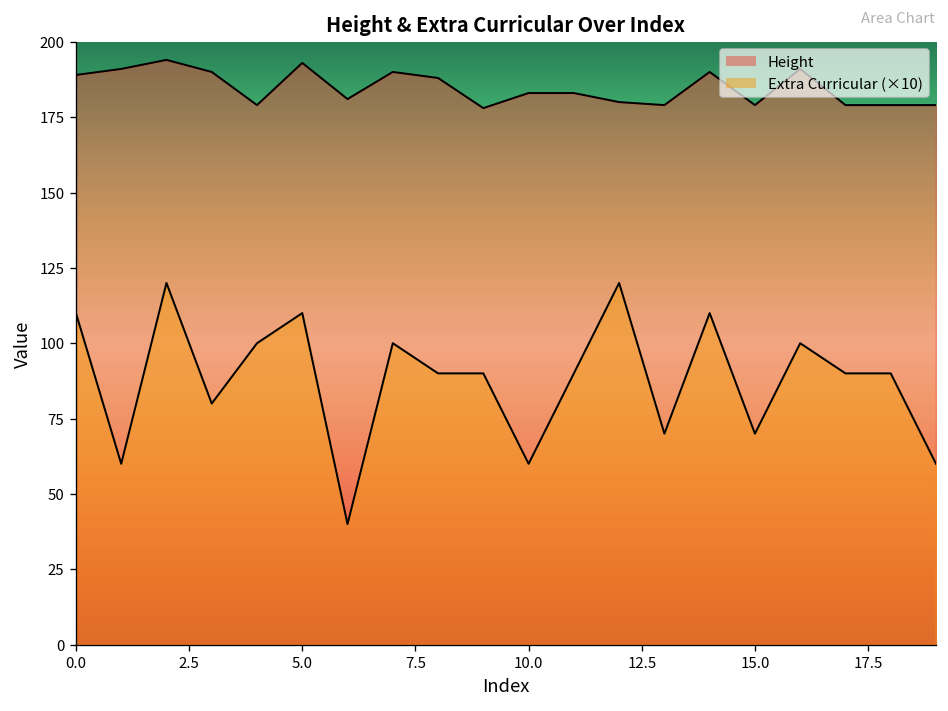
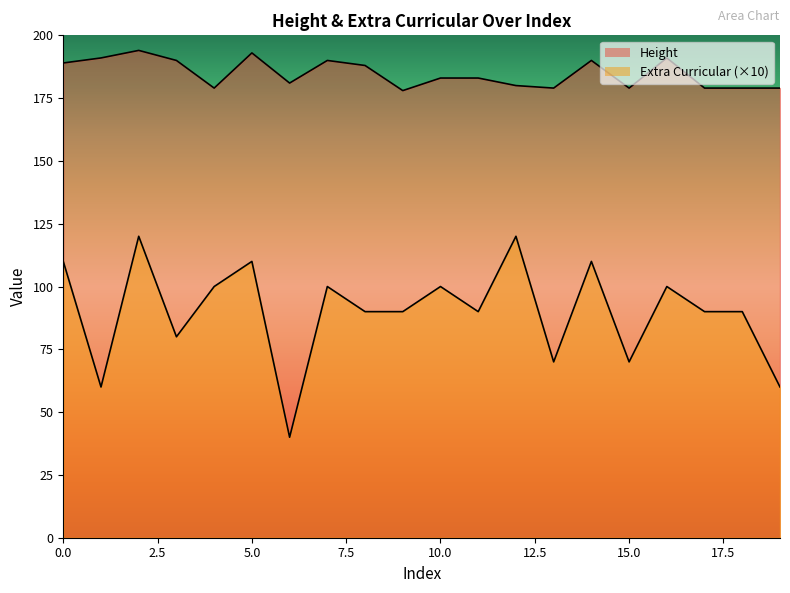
  {
    "Height": {
      "0.0": 189,
      "5.0": 193,
      "10.0": 183,
      "15.0": 179
    },
    "Extra Curricular (×10)": {
      "0.0": 110,
      "5.0": 110,
-     "10.0": 60,
+     "10.0": 100,
      "15.0": 70
    }
  }
